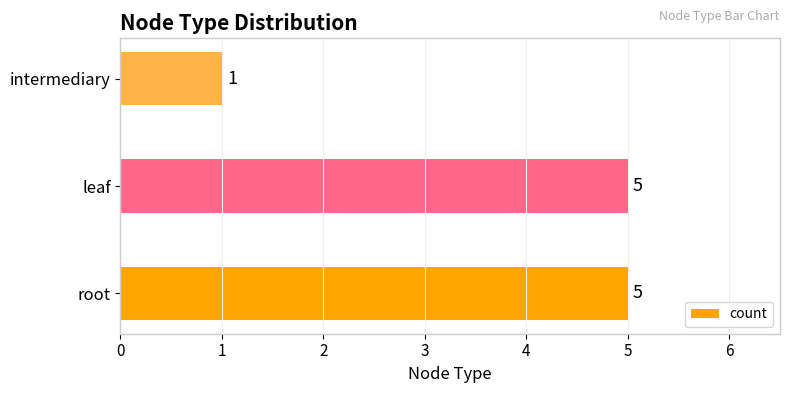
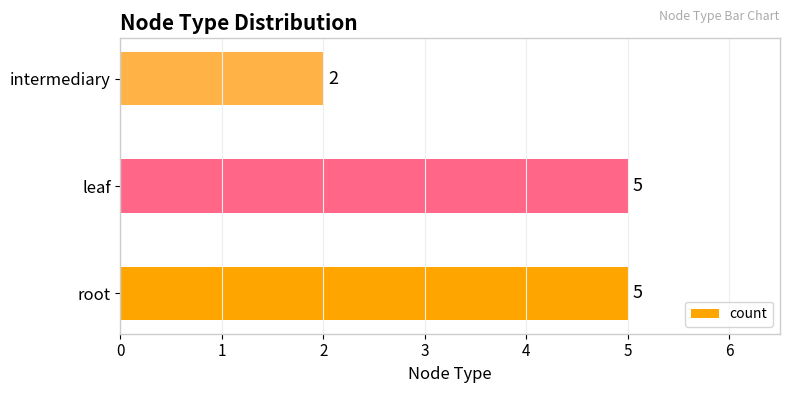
  {
-   "intermediary": 1,
+   "intermediary": 2,
    "leaf": 5,
    "root": 5
  }
